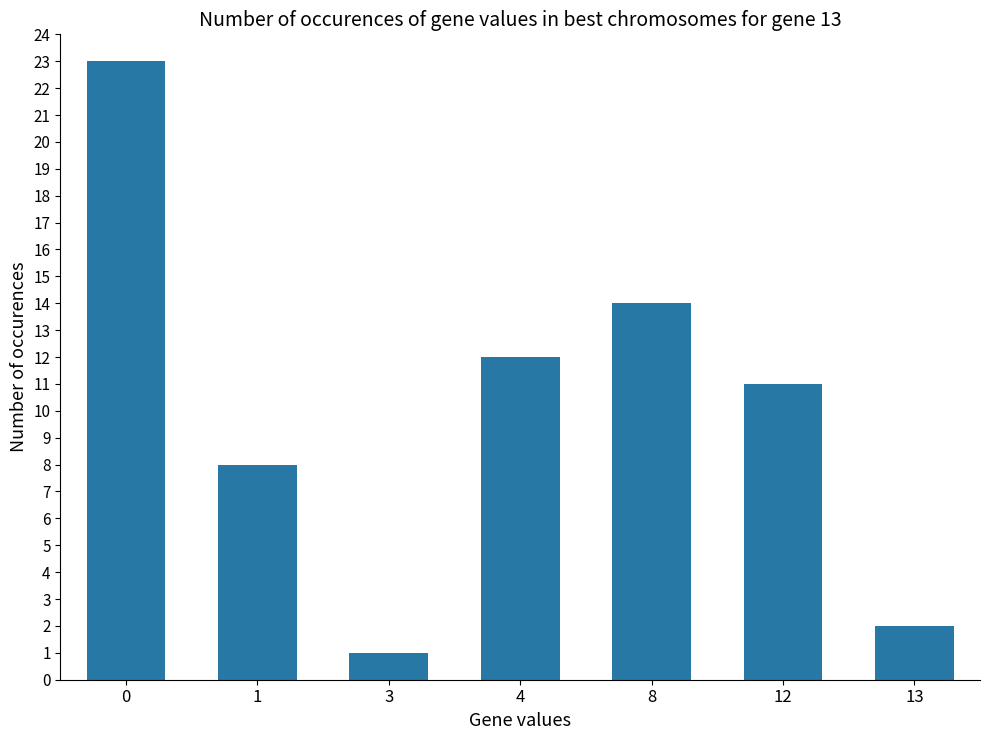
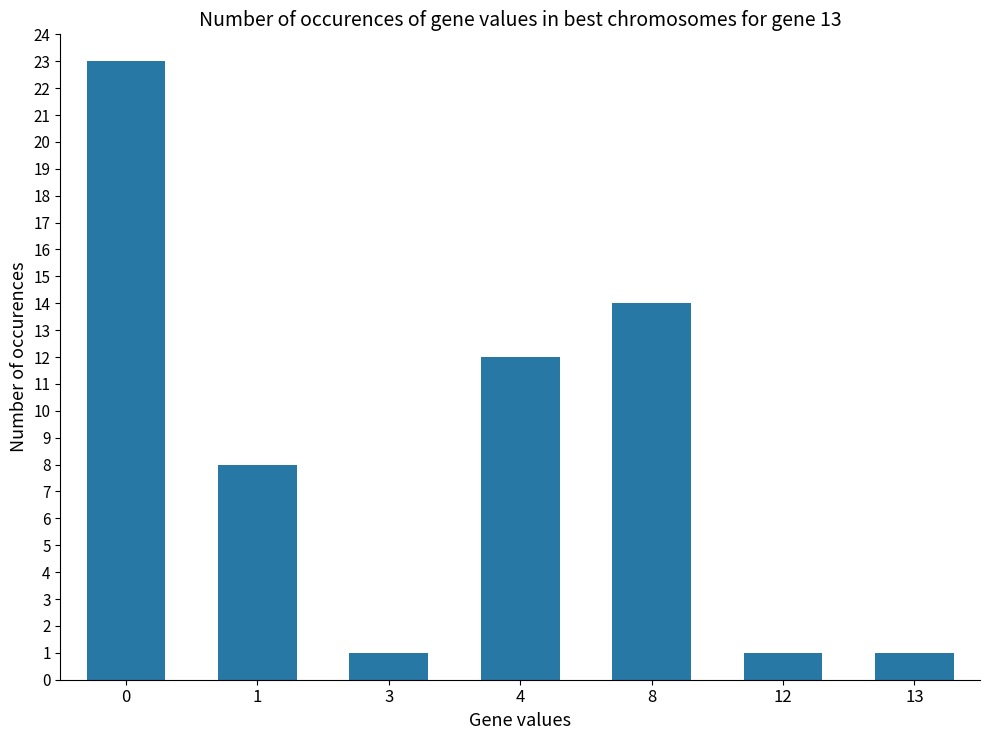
  {
    "0": 23,
    "1": 8,
    "3": 1,
    "4": 12,
    "8": 14,
-   "12": 11,
-   "13": 2
+   "12": 1,
+   "13": 1
  }
